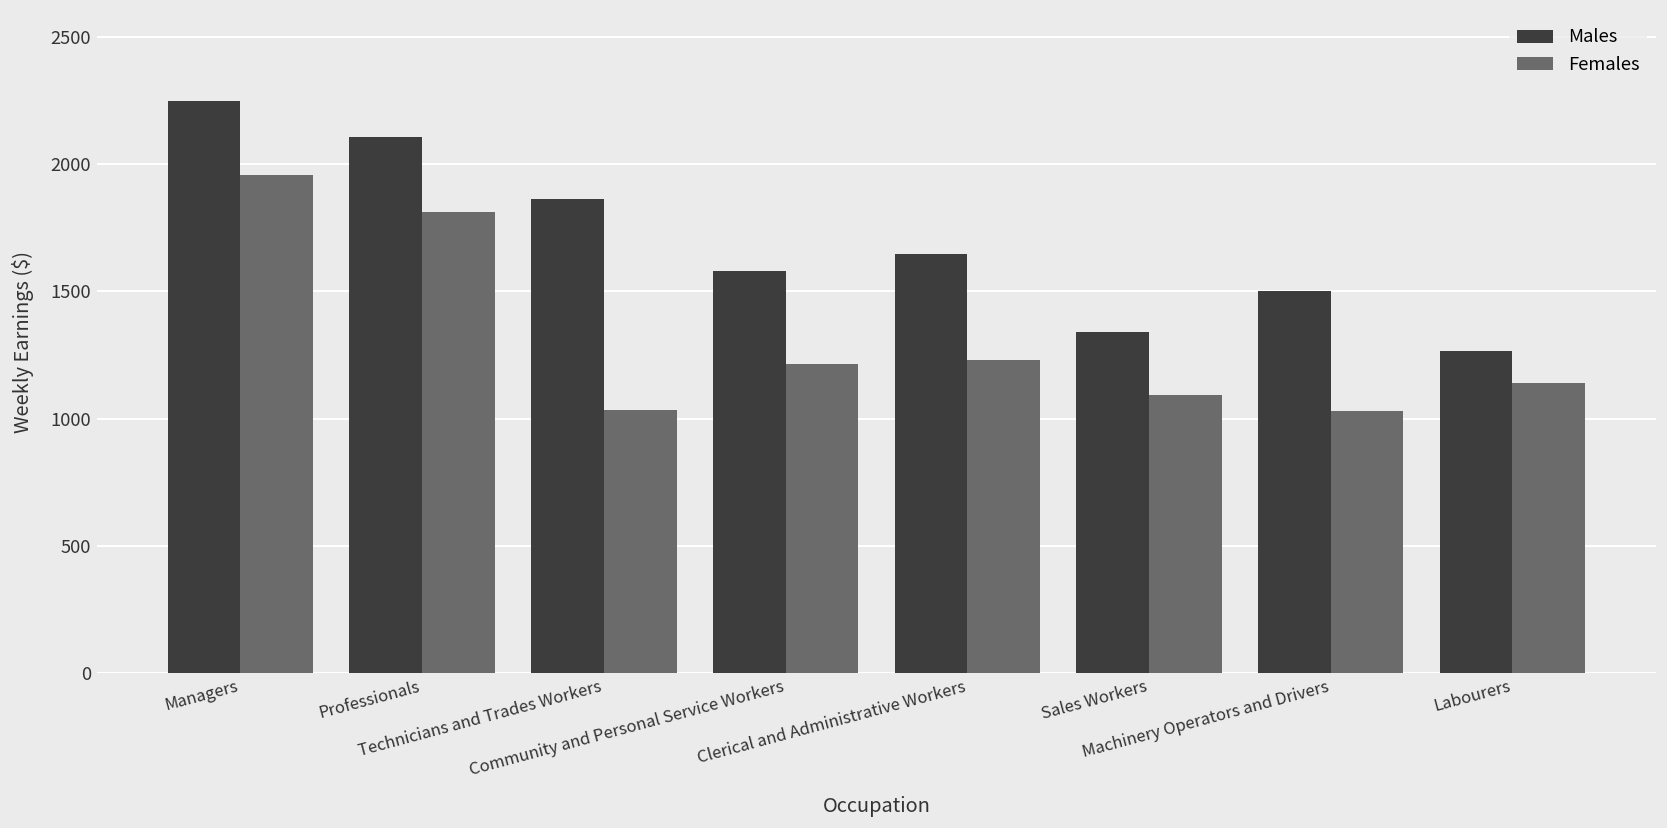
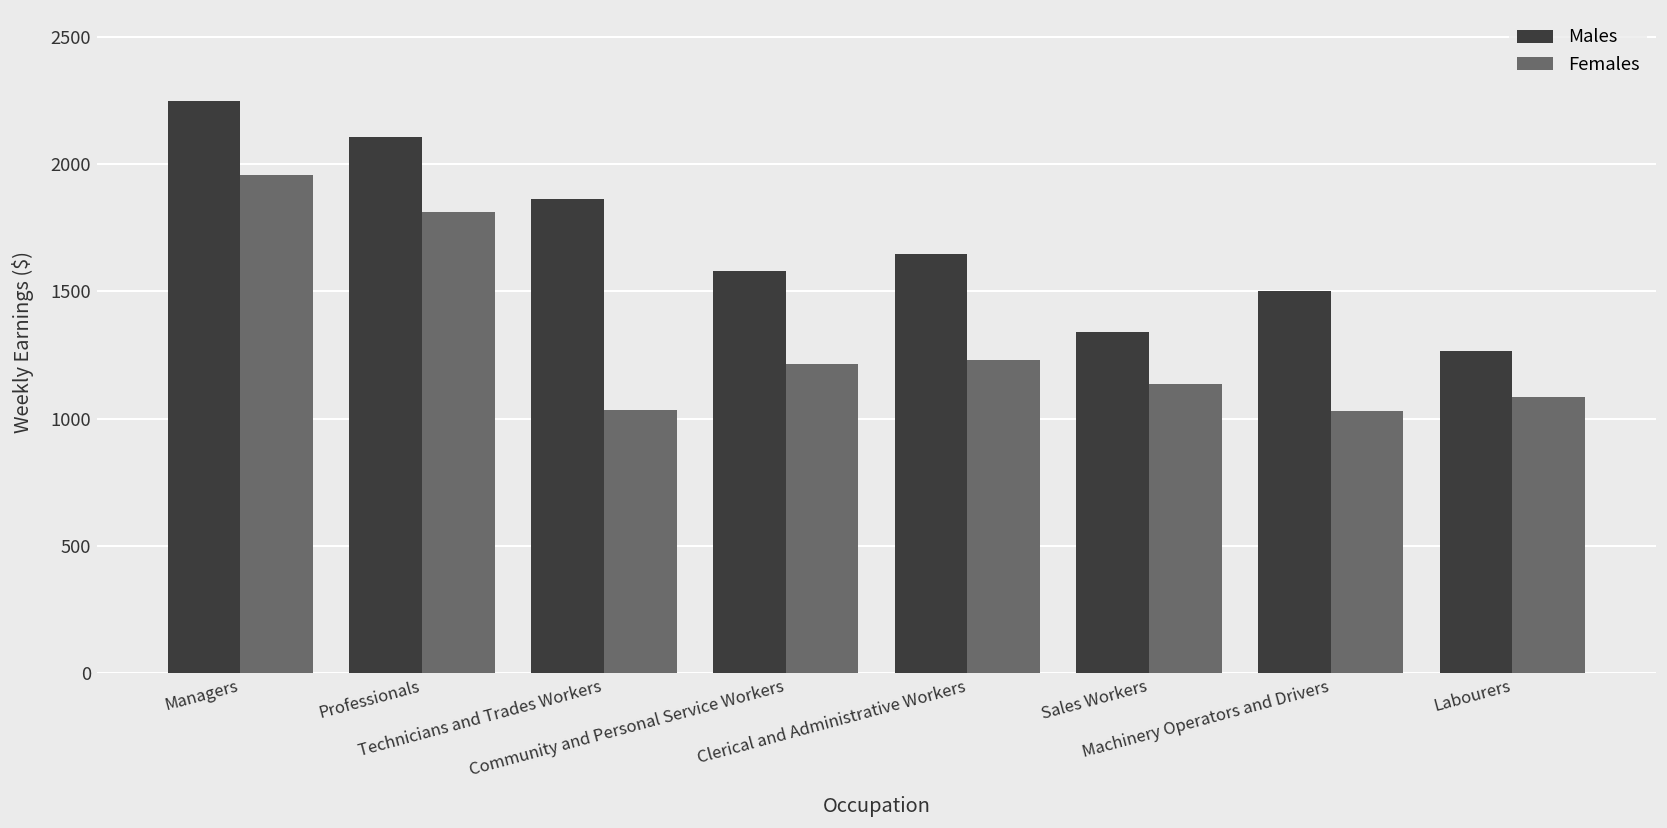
  {
    "Males": {
      "Managers": 2250,
      "Professionals": 2110,
      "Technicians and Trades Workers": 1860,
      "Community and Personal Service Workers": 1580,
      "Clerical and Administrative Workers": 1650,
      "Sales Workers": 1340,
      "Machinery Operators and Drivers": 1500,
      "Labourers": 1270
    },
    "Females": {
      "Managers": 1960,
      "Professionals": 1810,
      "Technicians and Trades Workers": 1040,
      "Community and Personal Service Workers": 1210,
      "Clerical and Administrative Workers": 1230,
-     "Sales Workers": 1090,
+     "Sales Workers": 1140,
      "Machinery Operators and Drivers": 1030,
-     "Labourers": 1140
+     "Labourers": 1090
    }
  }
